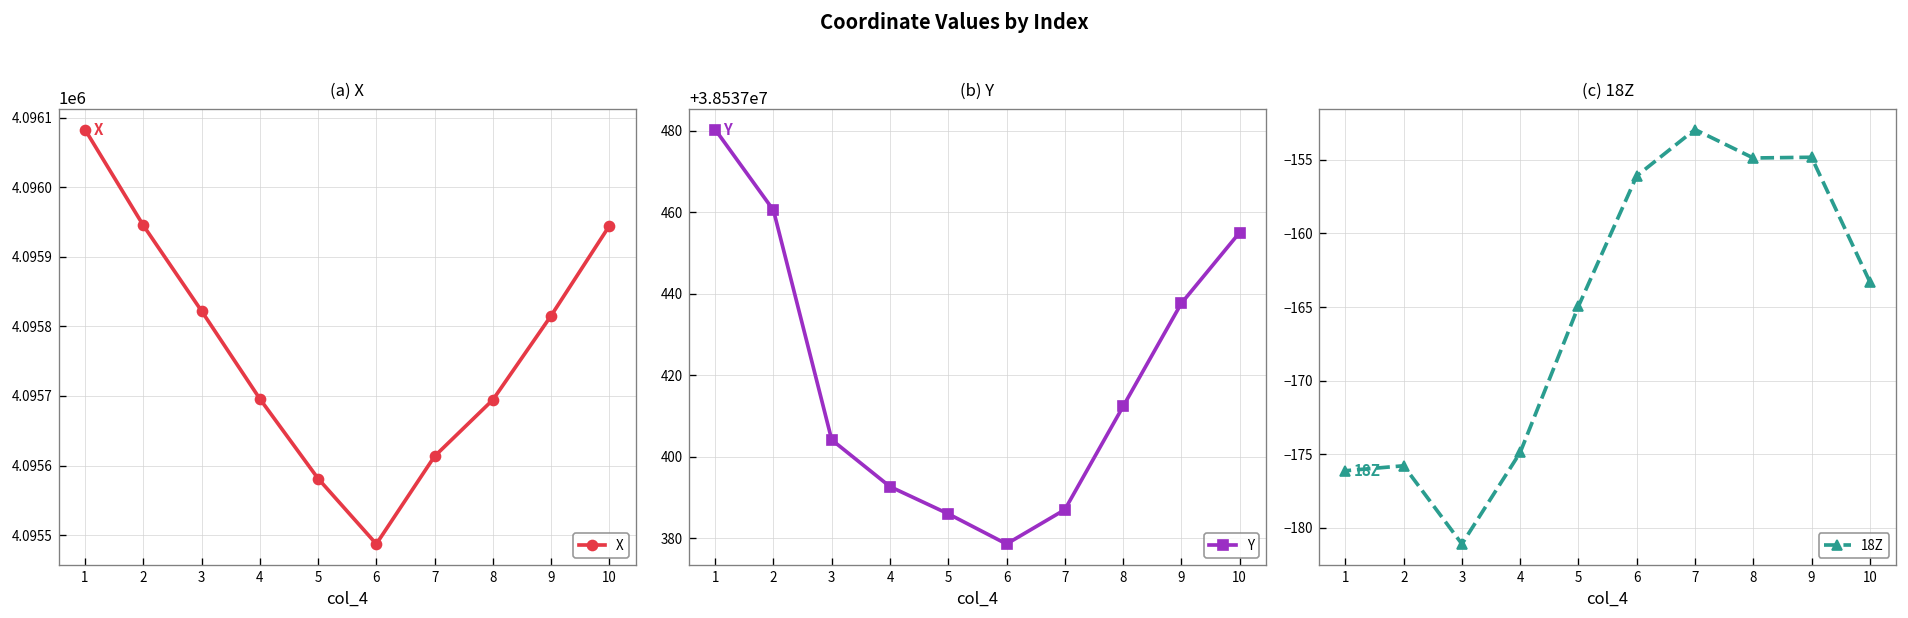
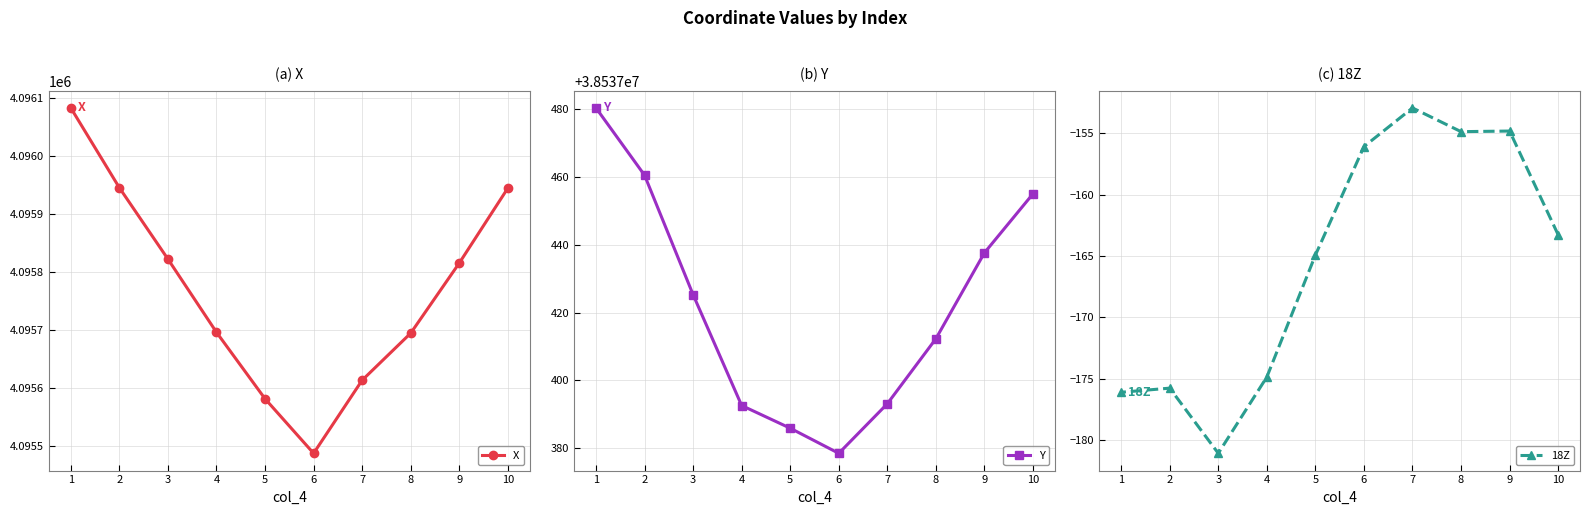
  {
    "(a) X": {
      "1": 4096080,
      "2": 4095950,
      "3": 4095820,
      "4": 4095700,
      "5": 4095580,
      "6": 4095490,
      "7": 4095610,
      "8": 4095690,
      "9": 4095820,
      "10": 4095940
    },
    "(b) Y": {
      "1": 38537480,
      "2": 38537460,
-     "3": 38537404,
+     "3": 38537425,
      "4": 38537393,
      "5": 38537386,
      "6": 38537379,
-     "7": 38537387,
+     "7": 38537393,
      "8": 38537412,
      "9": 38537438,
      "10": 38537455
    },
    "(c) 18Z": {
      "2": -175.8,
      "3": -181.1,
      "4": -174.9,
      "5": -164.9,
      "6": -156.1,
      "7": -152.9,
      "8": -154.9,
      "9": -154.8,
      "10": -163.3
    }
  }
